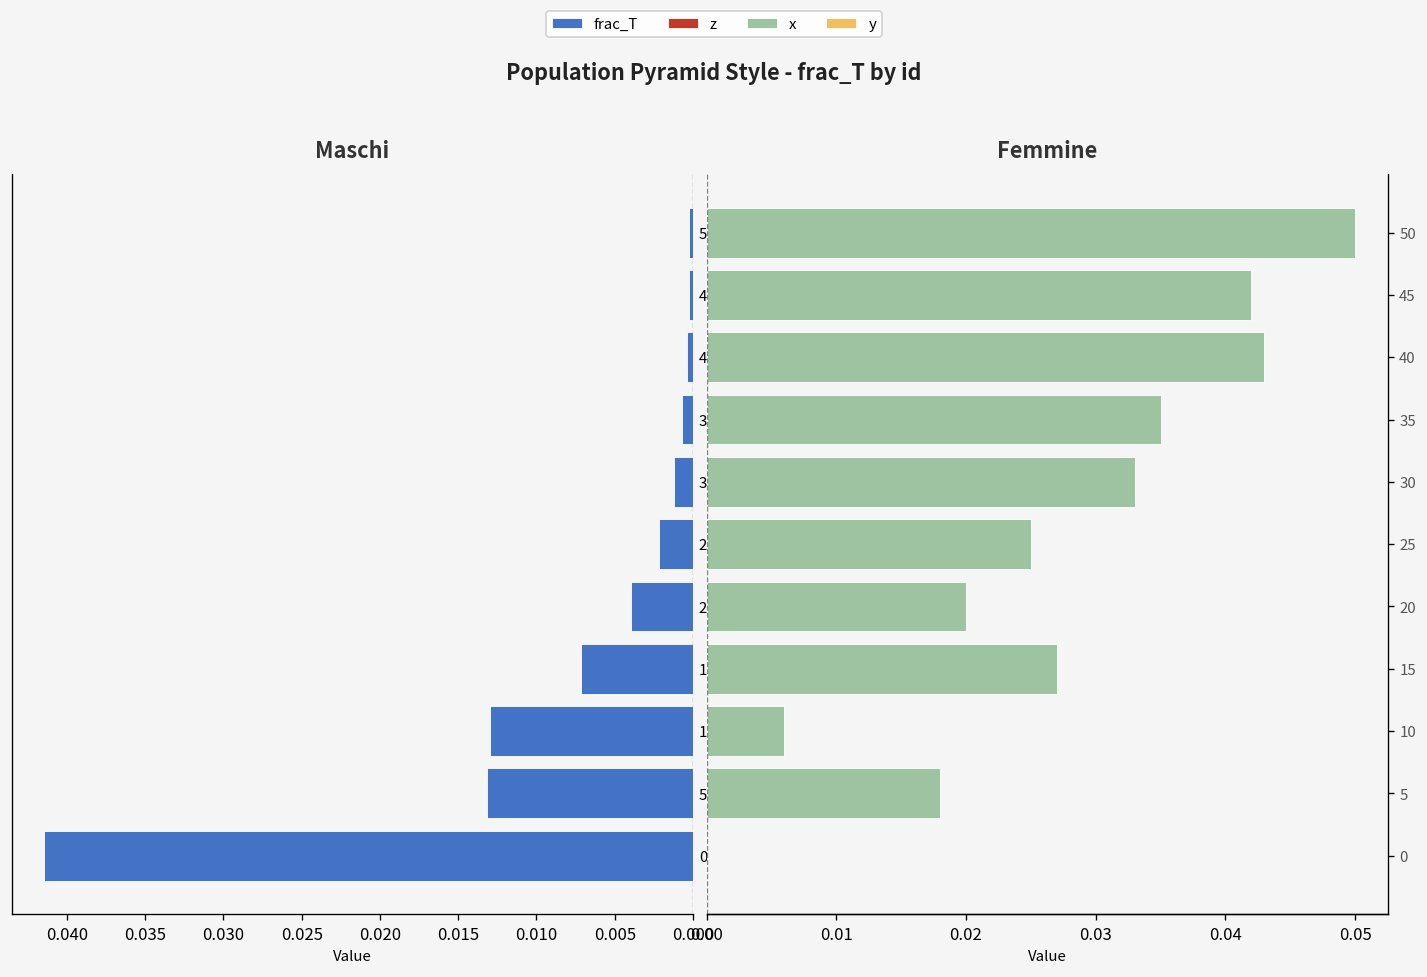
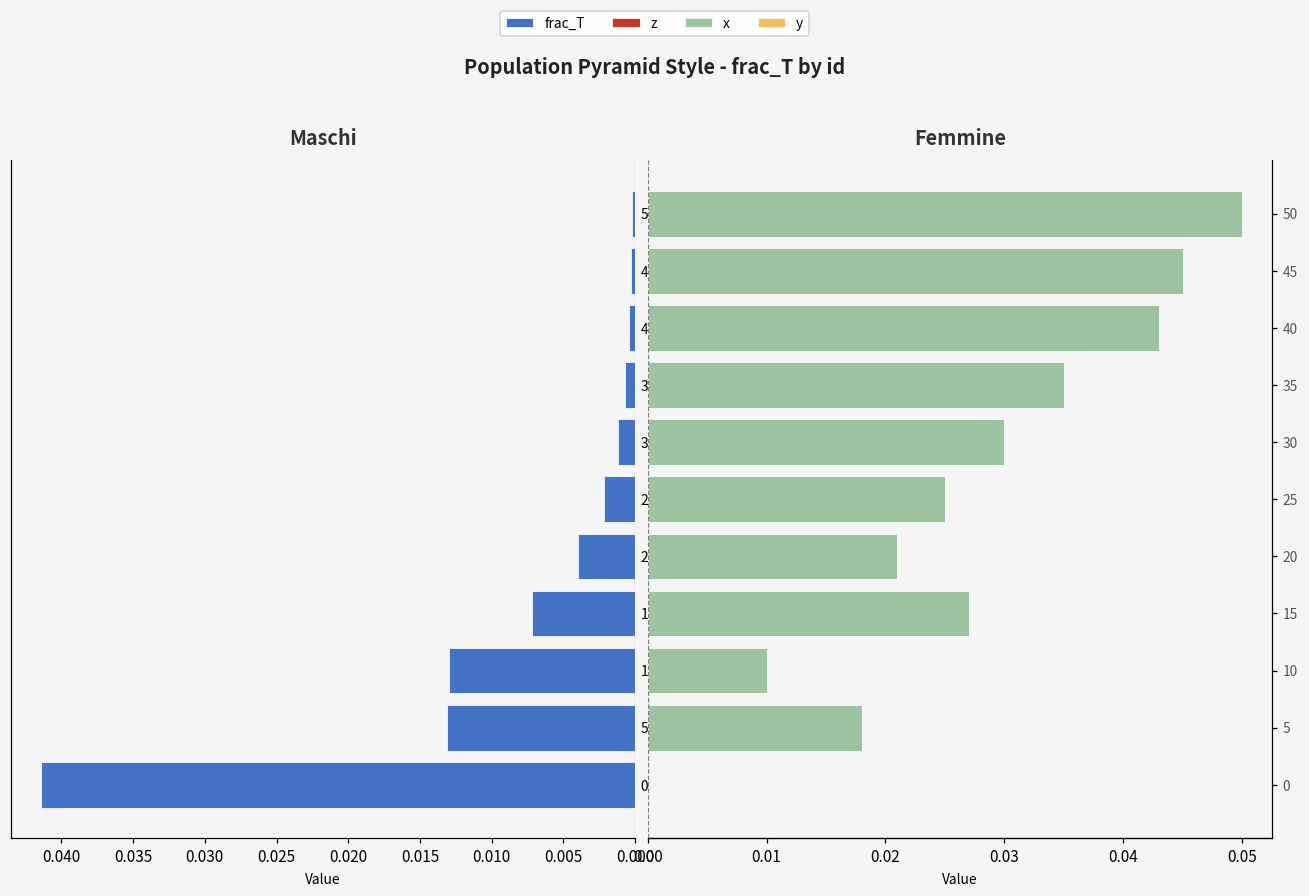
  {
    "Maschi": {
      "frac_T": {
        "5": 0.0131,
        "0": 0.0414
      },
      "z": {
        "5": 0.0000,
        "0": 0.0000
      }
    },
    "Femmine": {
      "x": {
        "50": 0.0500,
-       "45": 0.0420,
+       "45": 0.0450,
        "40": 0.0430,
        "35": 0.0350,
-       "30": 0.0330,
+       "30": 0.0300,
        "25": 0.0250,
-       "20": 0.0200,
+       "20": 0.0210,
        "15": 0.0270,
-       "10": 0.0060,
+       "10": 0.0100,
        "5": 0.0180,
        "0": 0.0000
      },
      "y": {
        "50": 0.0000,
        "45": 0.0000,
        "40": 0.0000,
        "35": 0.0000,
        "30": 0.0000,
        "25": 0.0000,
        "20": 0.0000,
        "15": 0.0000,
        "10": 0.0000,
        "5": 0.0000,
        "0": 0.0000
      }
    }
  }
